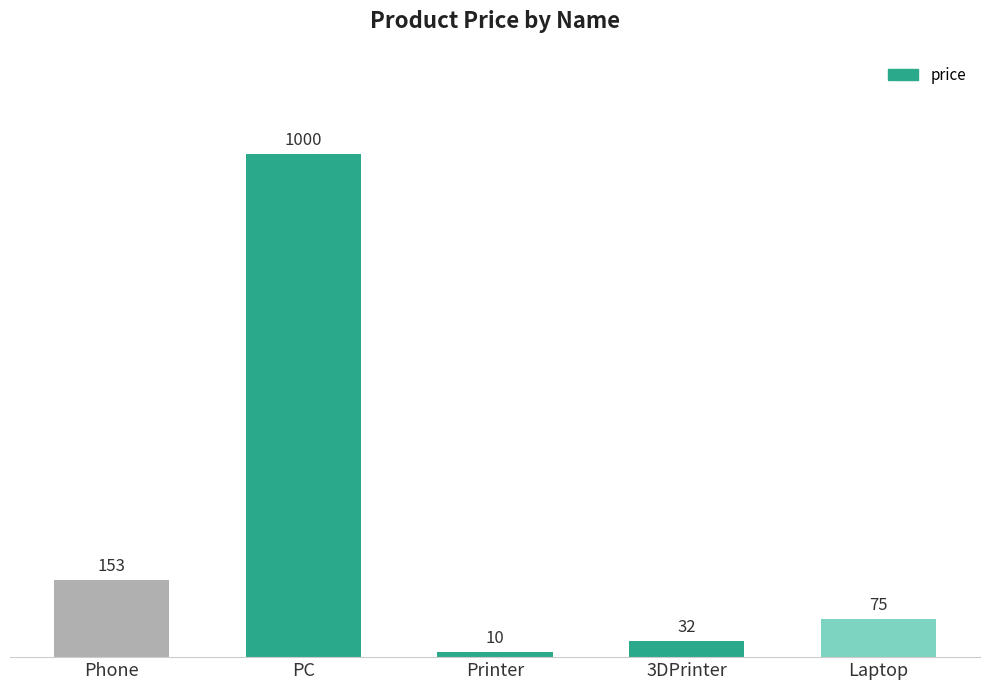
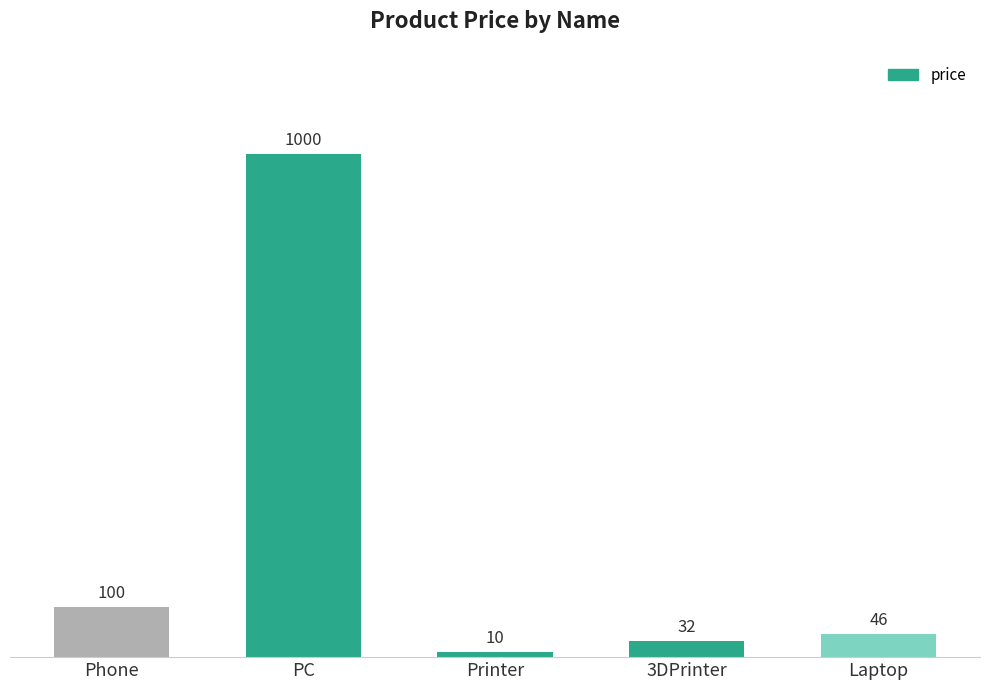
  {
-   "Phone": 153,
+   "Phone": 100,
    "PC": 1000,
    "Printer": 10,
    "3DPrinter": 32,
-   "Laptop": 75
+   "Laptop": 46
  }
